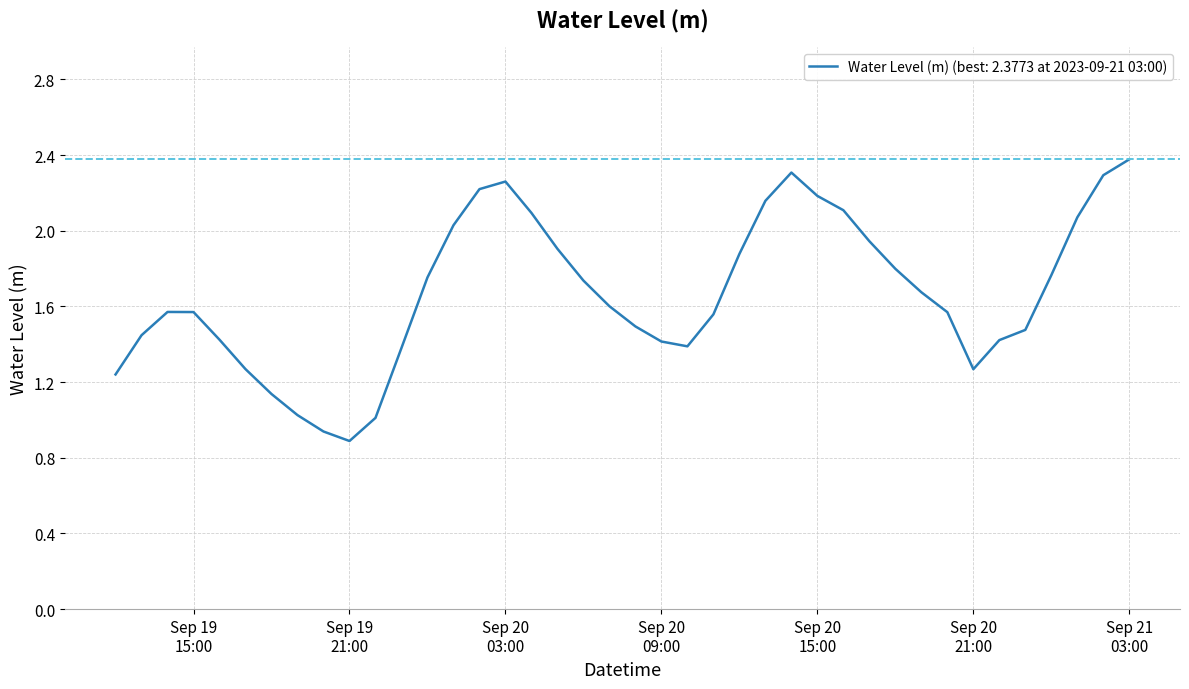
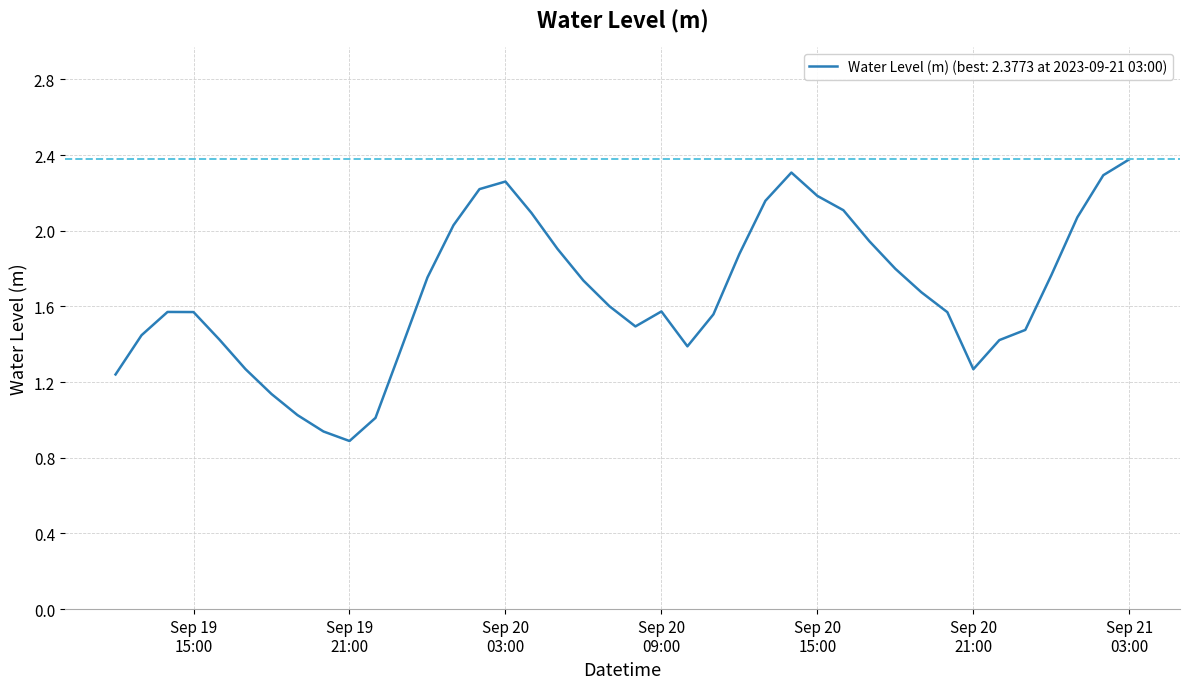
  {
    "Sep 19 15:00": 1.57,
    "Sep 19 21:00": 0.89,
    "Sep 20 03:00": 2.26,
-   "Sep 20 09:00": 1.41,
+   "Sep 20 09:00": 1.57,
    "Sep 20 15:00": 2.18,
    "Sep 20 21:00": 1.27,
    "Sep 21 03:00": 2.38
  }
